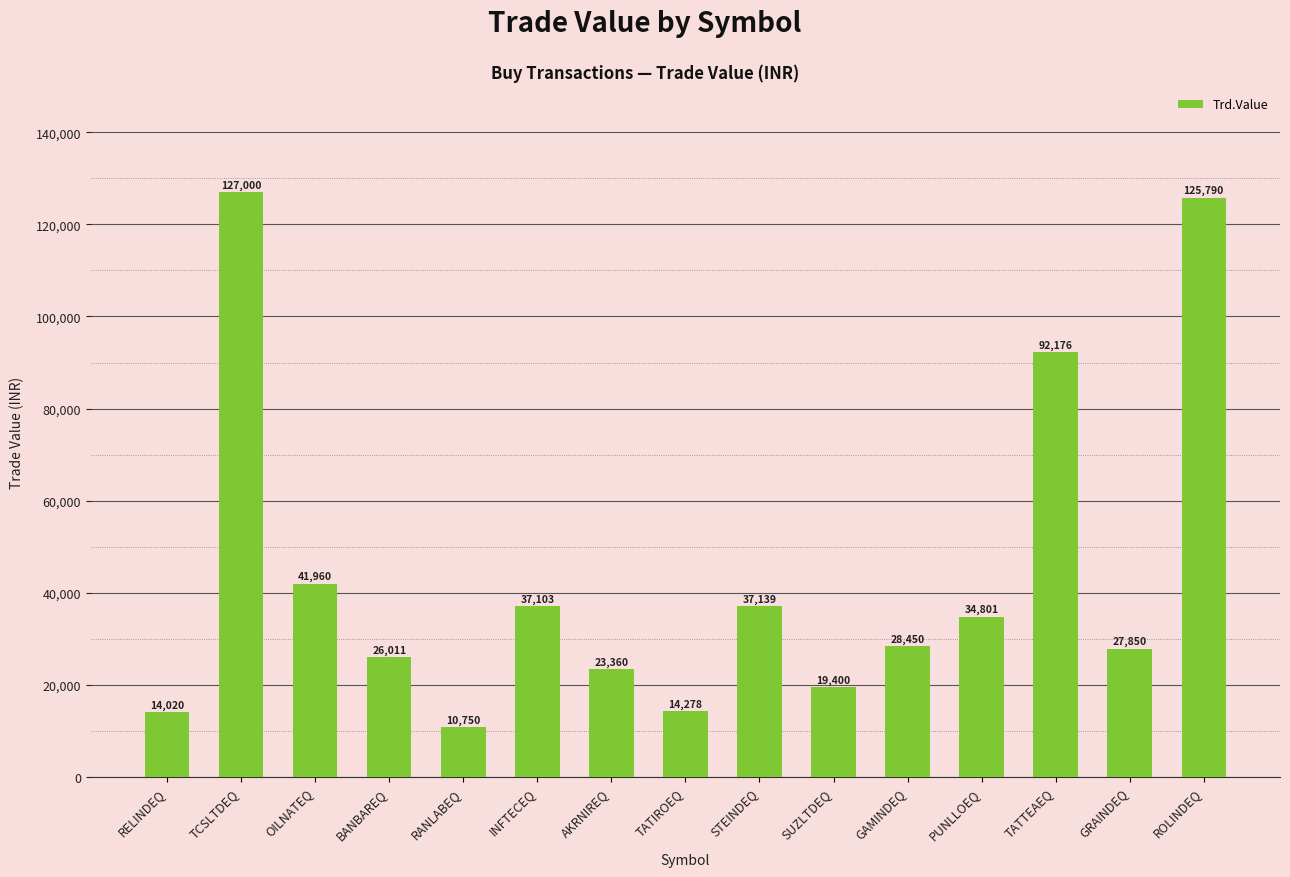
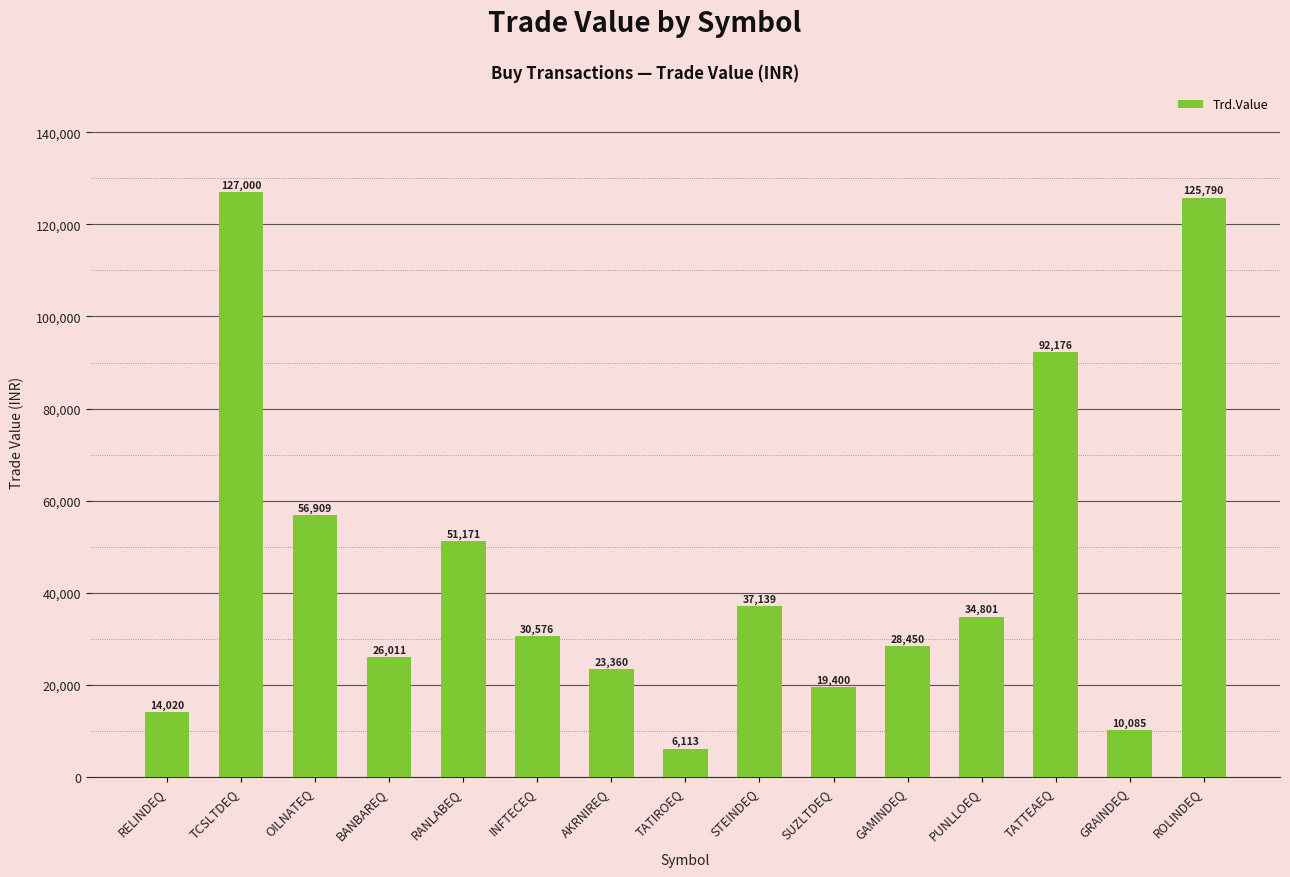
  {
    "RELINDEQ": "14,020",
    "TCSLTDEQ": "127,000",
-   "OILNATEQ": "41,960",
+   "OILNATEQ": "56,909",
    "BANBAREQ": "26,011",
-   "RANLABEQ": "10,750",
-   "INFTECEQ": "37,103",
+   "RANLABEQ": "51,171",
+   "INFTECEQ": "30,576",
    "AKRNIREQ": "23,360",
-   "TATIROEQ": "14,278",
+   "TATIROEQ": "6,113",
    "STEINDEQ": "37,139",
    "SUZLTDEQ": "19,400",
    "GAMINDEQ": "28,450",
    "PUNLLOEQ": "34,801",
    "TATTEAEQ": "92,176",
-   "GRAINDEQ": "27,850",
+   "GRAINDEQ": "10,085",
    "ROLINDEQ": "125,790"
  }
